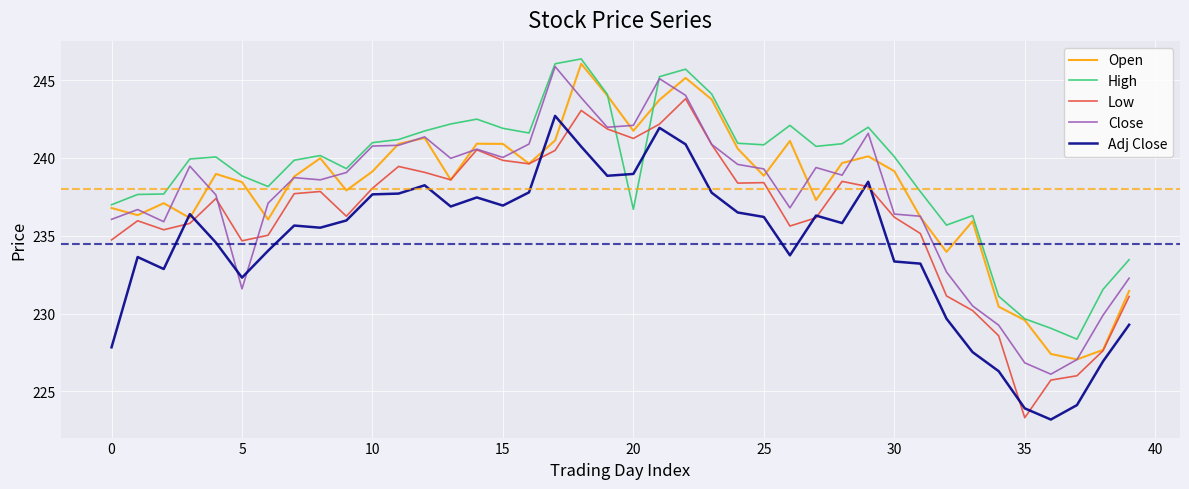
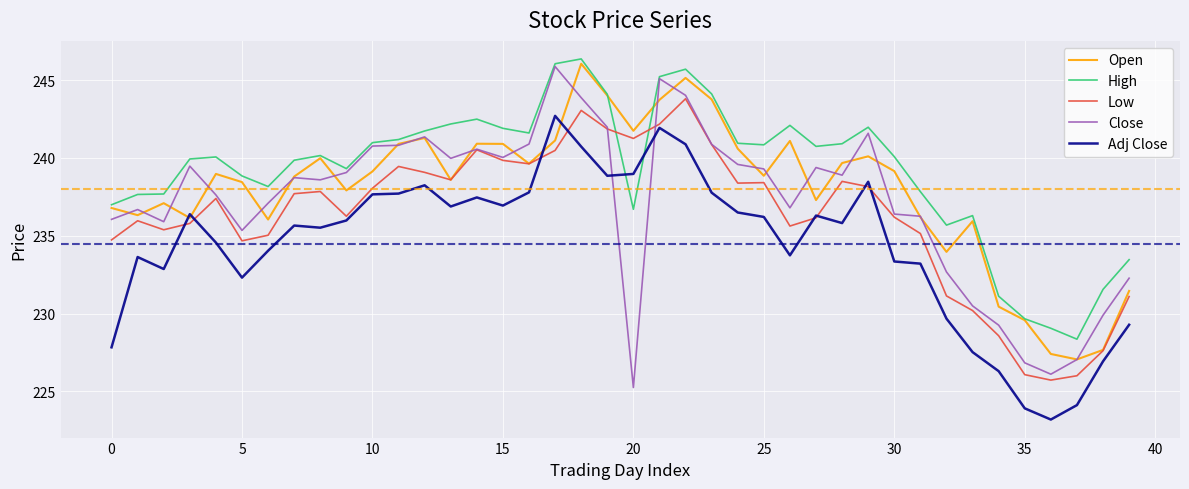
  {
    "Open": {
      "0": 236.8,
      "5": 238.4,
      "10": 239.1,
      "15": 240.9,
      "20": 241.7,
      "25": 238.9,
      "30": 239.1
    },
    "High": {
      "0": 237.0,
      "5": 238.8,
      "10": 241.0,
      "15": 241.9,
      "20": 236.7,
      "25": 240.8,
      "30": 240.1
    },
    "Low": {
      "0": 234.7,
      "5": 234.7,
      "10": 238.1,
      "15": 239.8,
      "20": 241.3,
      "25": 238.4,
      "30": 236.2,
-     "35": 223.3
+     "35": 226.1
    },
    "Close": {
      "0": 236.1,
-     "5": 231.6,
+     "5": 235.3,
      "10": 240.8,
      "15": 240.0,
-     "20": 242.1,
+     "20": 225.2,
      "25": 239.3,
      "30": 236.4,
      "35": 226.8
    },
    "Adj Close": {
      "0": 227.8,
      "5": 232.3,
      "10": 237.7,
      "15": 236.9,
      "20": 239.0,
      "25": 236.2,
      "30": 233.3,
      "35": 223.9
    }
  }
